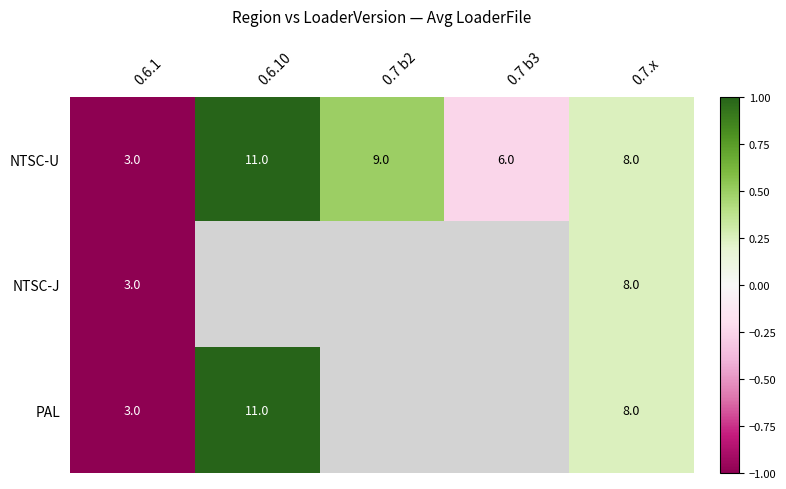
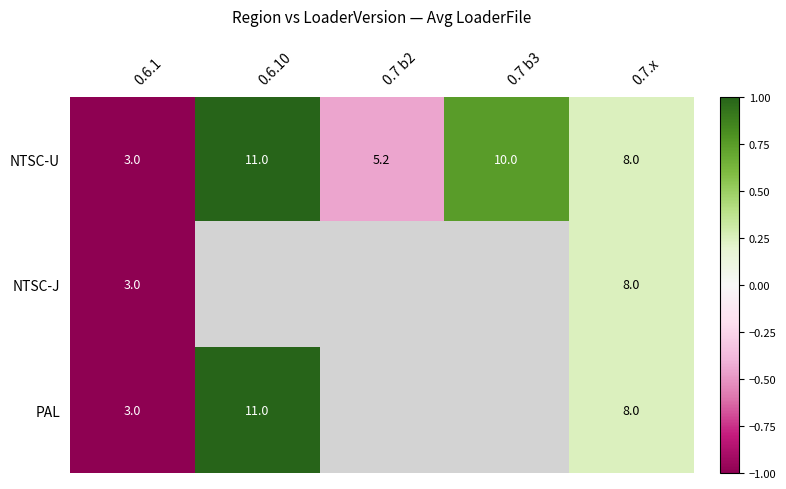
  {
    "NTSC-U": {
      "0.6.1": 3.0,
      "0.6.10": 11.0,
-     "0.7 b2": 9.0,
-     "0.7 b3": 6.0,
+     "0.7 b2": 5.2,
+     "0.7 b3": 10.0,
      "0.7.x": 8.0
    },
    "NTSC-J": {
      "0.6.1": 3.0,
      "0.7.x": 8.0
    },
    "PAL": {
      "0.6.1": 3.0,
      "0.6.10": 11.0,
      "0.7.x": 8.0
    }
  }
